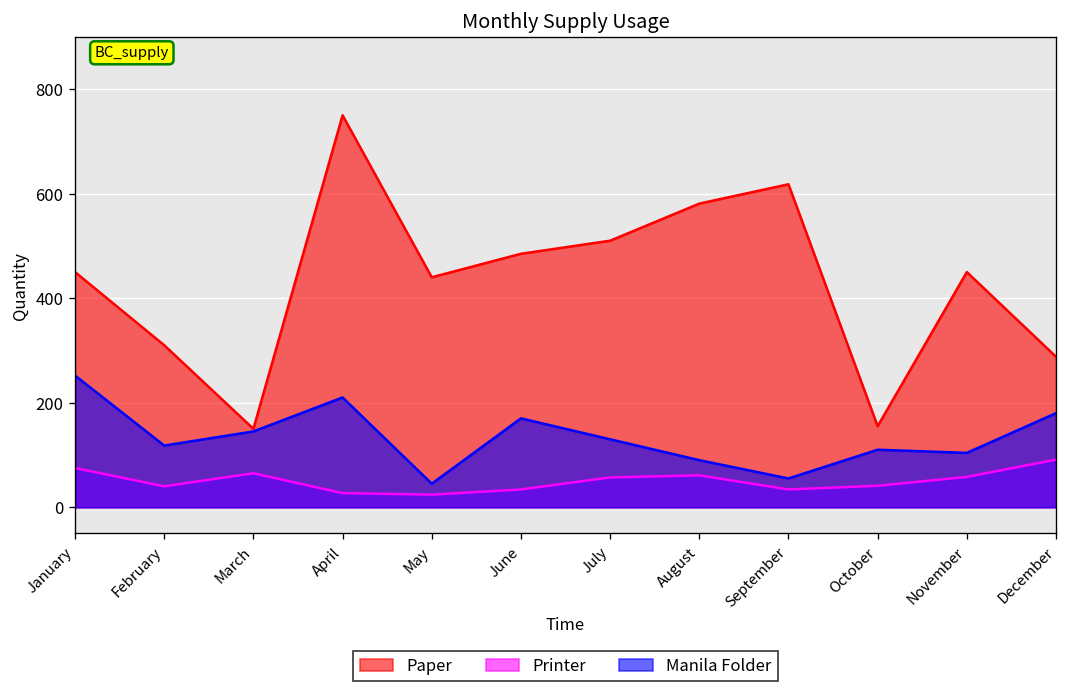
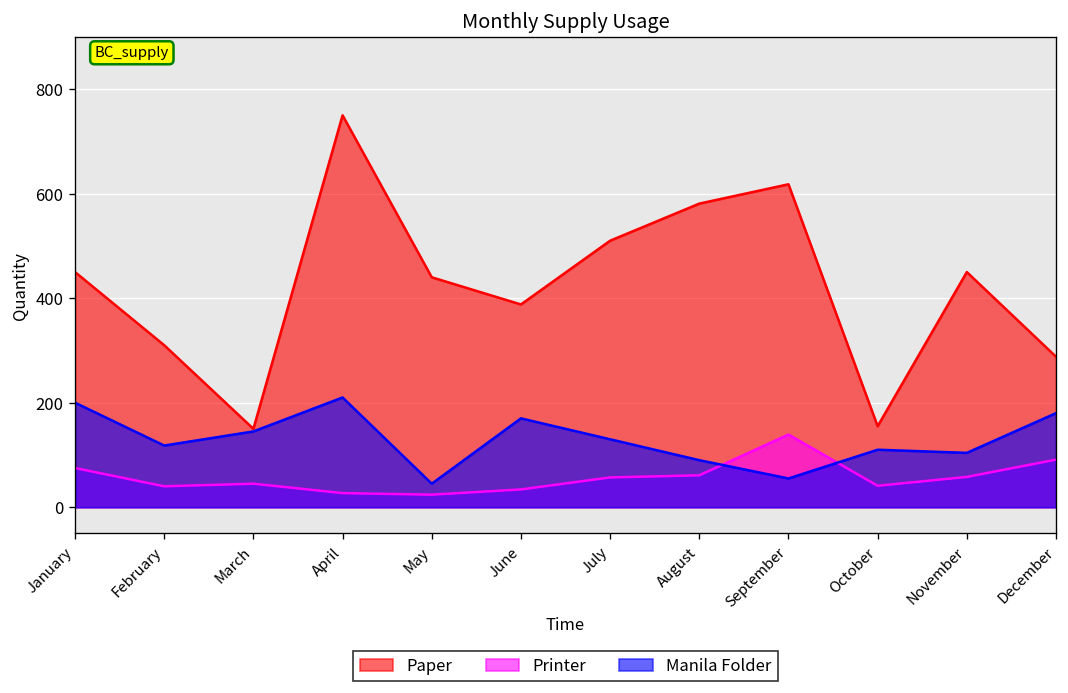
  {
    "Paper": {
      "January": 450,
      "February": 310,
      "April": 750,
      "May": 440,
-     "June": 490,
+     "June": 390,
      "July": 510,
      "August": 580,
      "September": 620,
      "October": 160,
      "November": 450,
      "December": 290
    },
    "Printer": {
      "January": 80,
      "February": 40,
-     "March": 70,
+     "March": 50,
      "April": 30,
      "May": 20,
      "June": 30,
      "July": 60,
      "August": 60,
-     "September": 30,
+     "September": 140,
      "October": 40,
      "November": 60,
      "December": 90
    },
    "Manila Folder": {
-     "January": 250,
+     "January": 200,
      "February": 120,
      "April": 210,
      "May": 50,
      "June": 170,
      "July": 130,
      "August": 90,
      "September": 60,
      "October": 110,
      "November": 100,
      "December": 180
    }
  }
